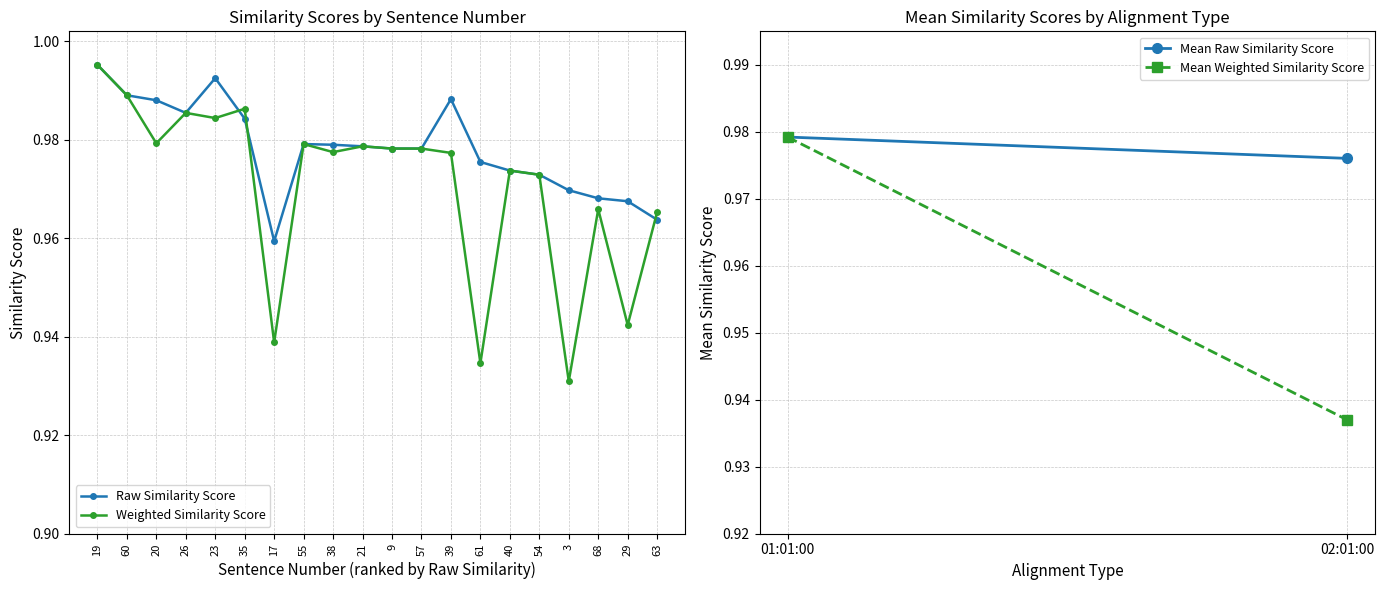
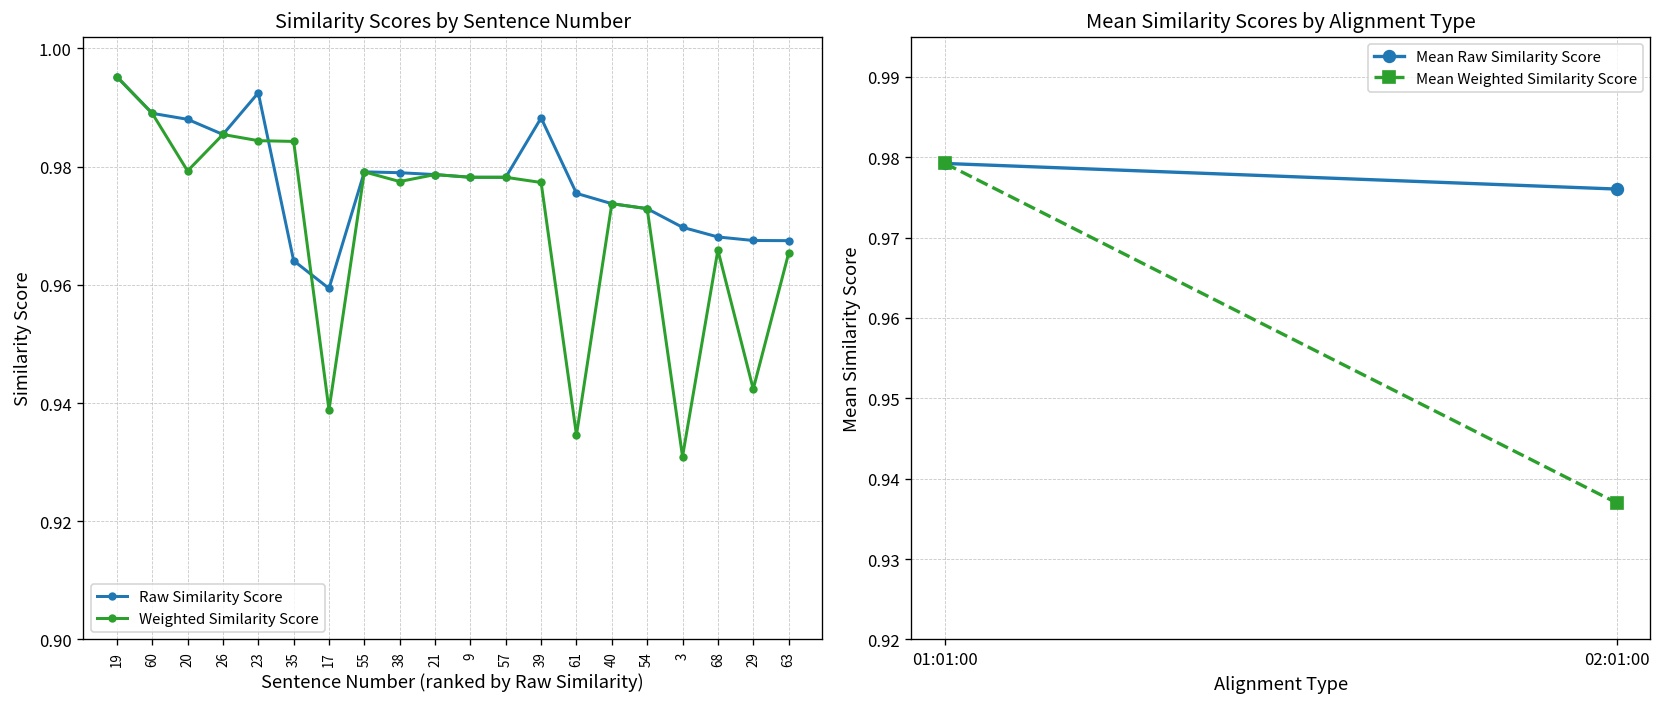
  {
    "Similarity Scores by Sentence Number": {
      "Raw Similarity Score": {
        "20": 0.988,
        "23": 0.992,
-       "35": 0.984,
+       "35": 0.964,
        "17": 0.959,
        "38": 0.979,
        "39": 0.988,
        "61": 0.975,
        "3": 0.970,
        "68": 0.968,
        "29": 0.968,
-       "63": 0.964
+       "63": 0.967
      },
      "Weighted Similarity Score": {
        "20": 0.979,
        "23": 0.984,
-       "35": 0.986,
+       "35": 0.984,
        "17": 0.939,
        "38": 0.977,
        "39": 0.977,
        "61": 0.935,
        "3": 0.931,
        "68": 0.966,
        "29": 0.942,
        "63": 0.965
      }
    },
    "Mean Similarity Scores by Alignment Type": {
      "Mean Raw Similarity Score": {
        "02:01:00": 0.976
      },
      "Mean Weighted Similarity Score": {
        "02:01:00": 0.937
      }
    }
  }
